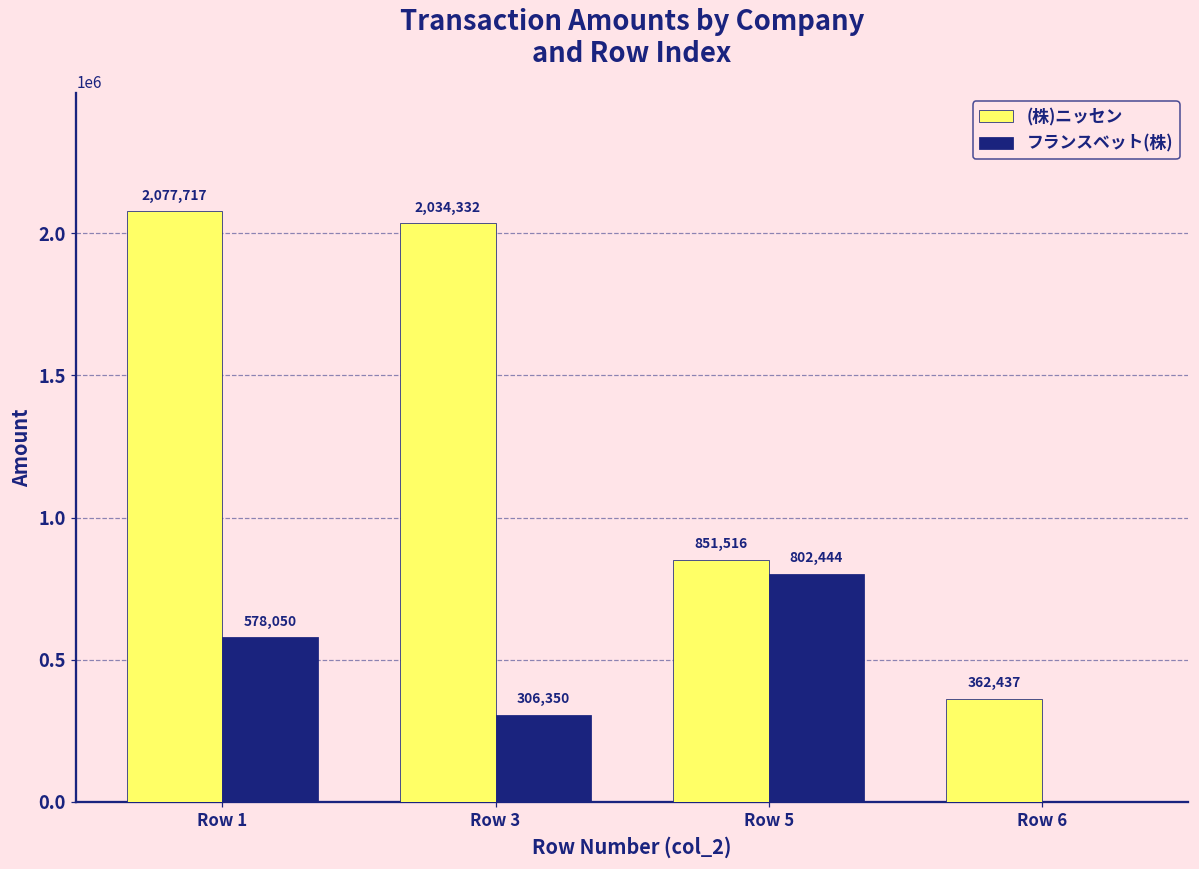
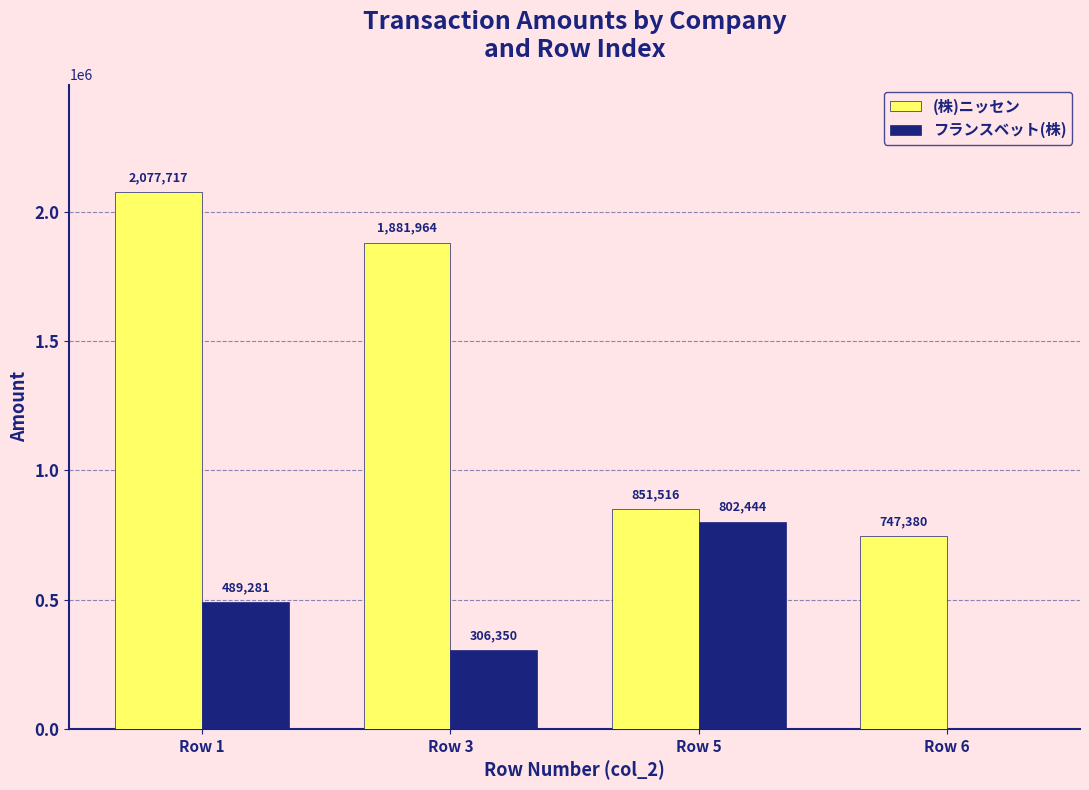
  {
    "(株)ニッセン": {
      "Row 1": "2,077,717",
-     "Row 3": "2,034,332",
+     "Row 3": "1,881,964",
      "Row 5": "851,516",
-     "Row 6": "362,437"
+     "Row 6": "747,380"
    },
    "フランスベット(株)": {
-     "Row 1": "578,050",
+     "Row 1": "489,281",
      "Row 3": "306,350",
      "Row 5": "802,444"
    }
  }
